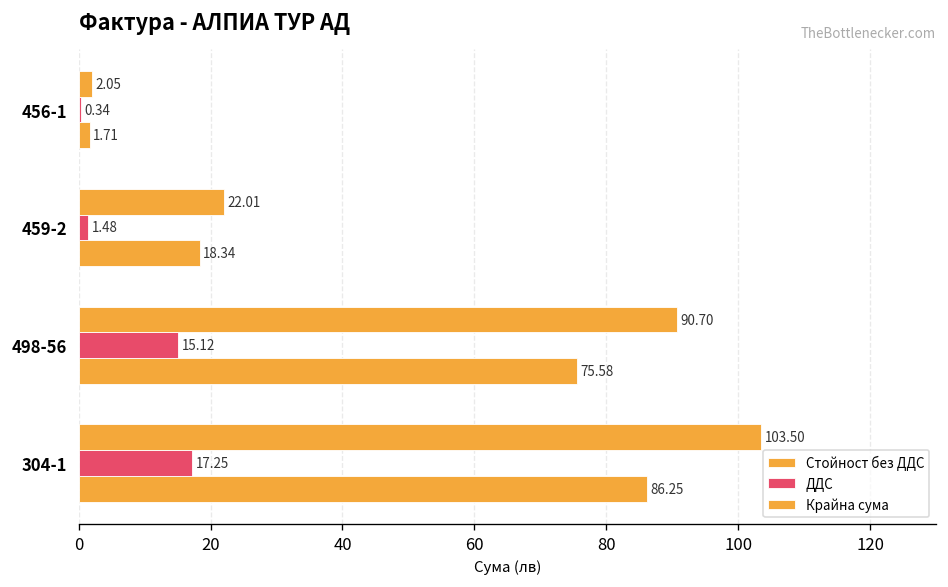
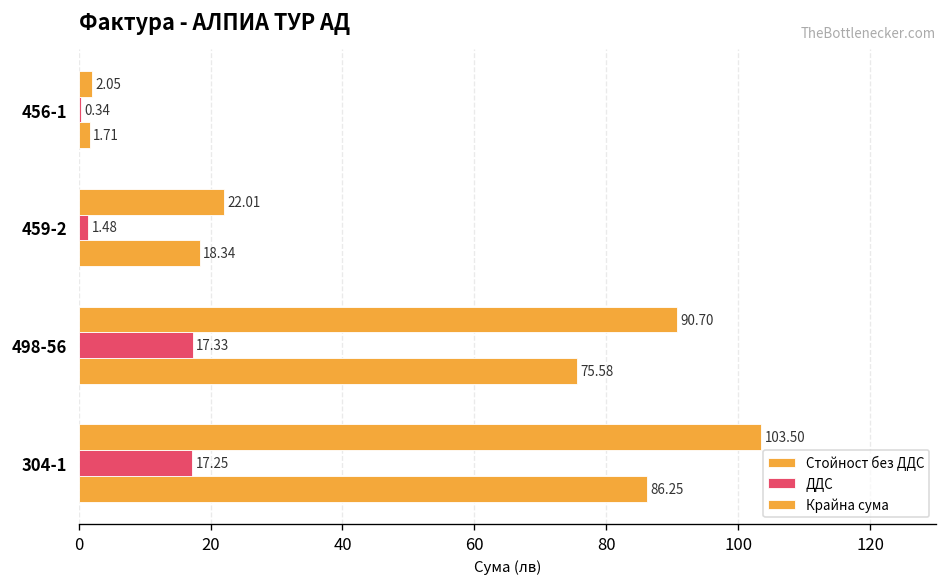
  {
    "ДДС": {
      "456-1": 0.34,
      "459-2": 1.48,
-     "498-56": 15.12,
+     "498-56": 17.33,
      "304-1": 17.25
    }
  }
